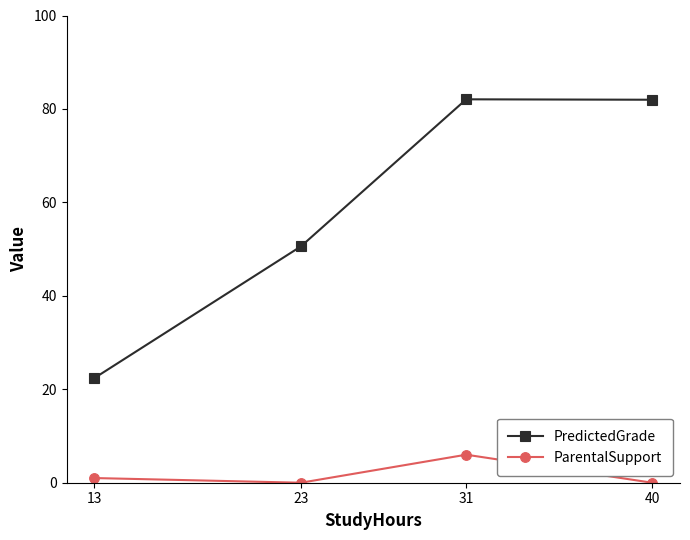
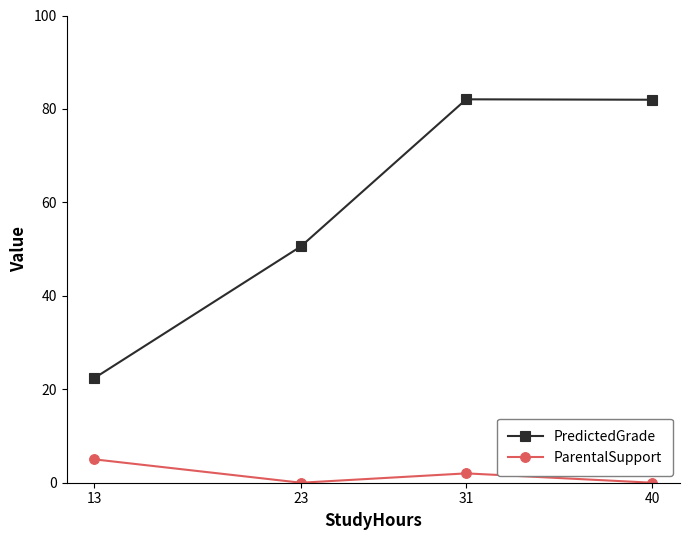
  {
    "PredictedGrade": {
      "13": 22,
      "23": 51,
      "31": 82,
      "40": 82
    },
    "ParentalSupport": {
-     "13": 1,
+     "13": 5,
      "23": 0,
-     "31": 6,
+     "31": 2,
      "40": 0
    }
  }
